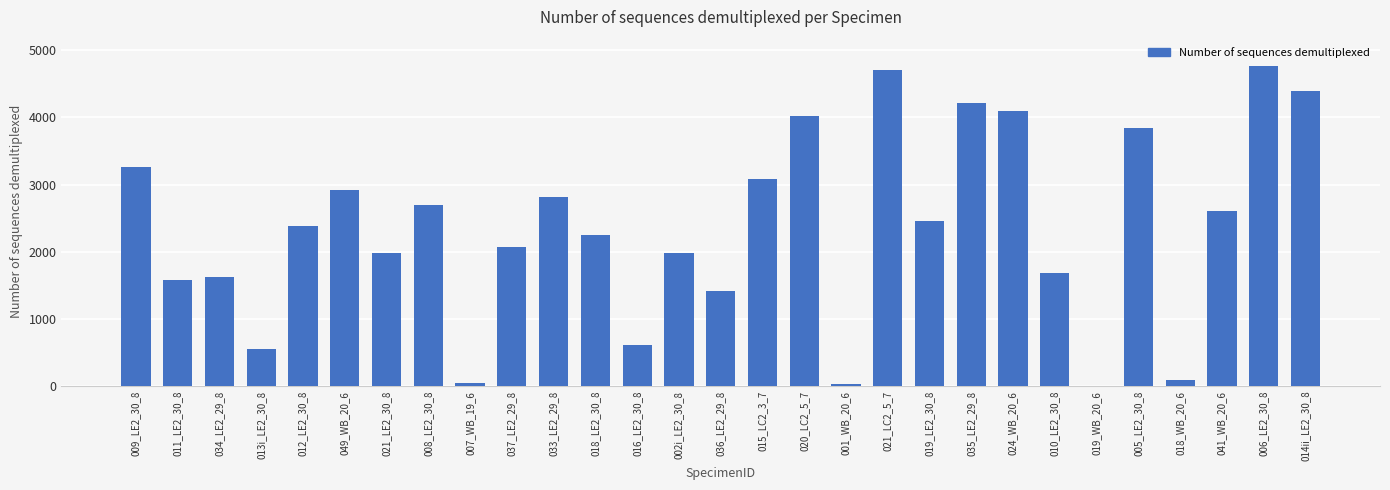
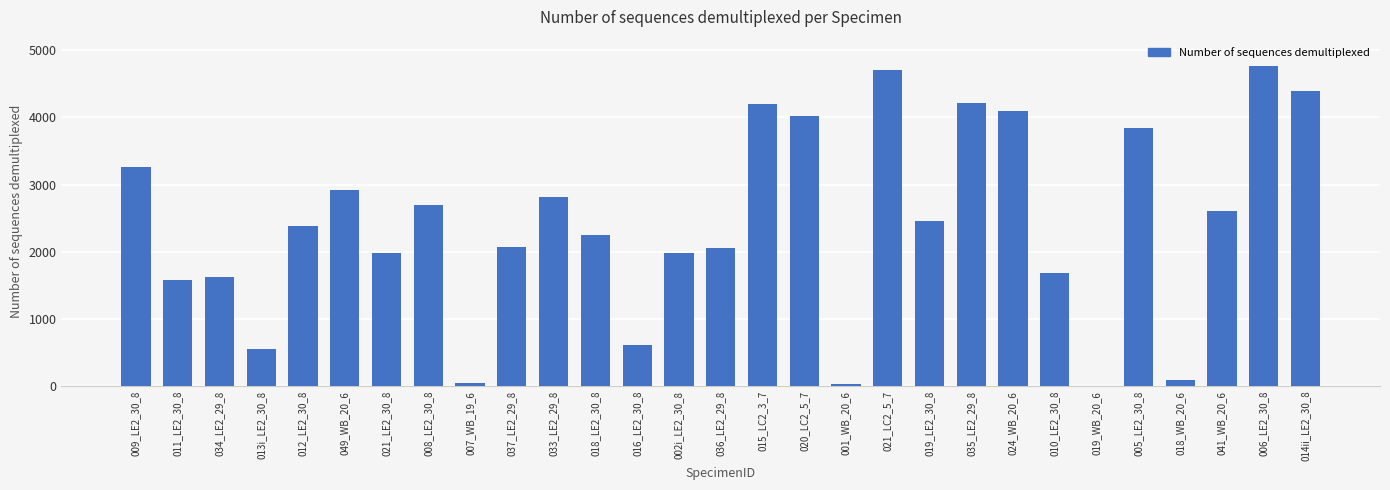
  {
    "009_LE2_30_8": 3300,
    "011_LE2_30_8": 1600,
    "034_LE2_29_8": 1600,
    "013i_LE2_30_8": 500,
    "012_LE2_30_8": 2400,
    "049_WB_20_6": 2900,
    "021_LE2_30_8": 2000,
    "008_LE2_30_8": 2700,
    "007_WB_19_6": 0,
    "037_LE2_29_8": 2100,
    "033_LE2_29_8": 2800,
    "018_LE2_30_8": 2200,
    "016_LE2_30_8": 600,
    "002i_LE2_30_8": 2000,
-   "036_LE2_29_8": 1400,
-   "015_LC2_3_7": 3100,
+   "036_LE2_29_8": 2100,
+   "015_LC2_3_7": 4200,
    "020_LC2_5_7": 4000,
    "021_LC2_5_7": 4700,
    "019_LE2_30_8": 2500,
    "035_LE2_29_8": 4200,
    "024_WB_20_6": 4100,
    "010_LE2_30_8": 1700,
    "005_LE2_30_8": 3800,
    "018_WB_20_6": 100,
    "041_WB_20_6": 2600,
    "006_LE2_30_8": 4800,
    "014ii_LE2_30_8": 4400
  }
